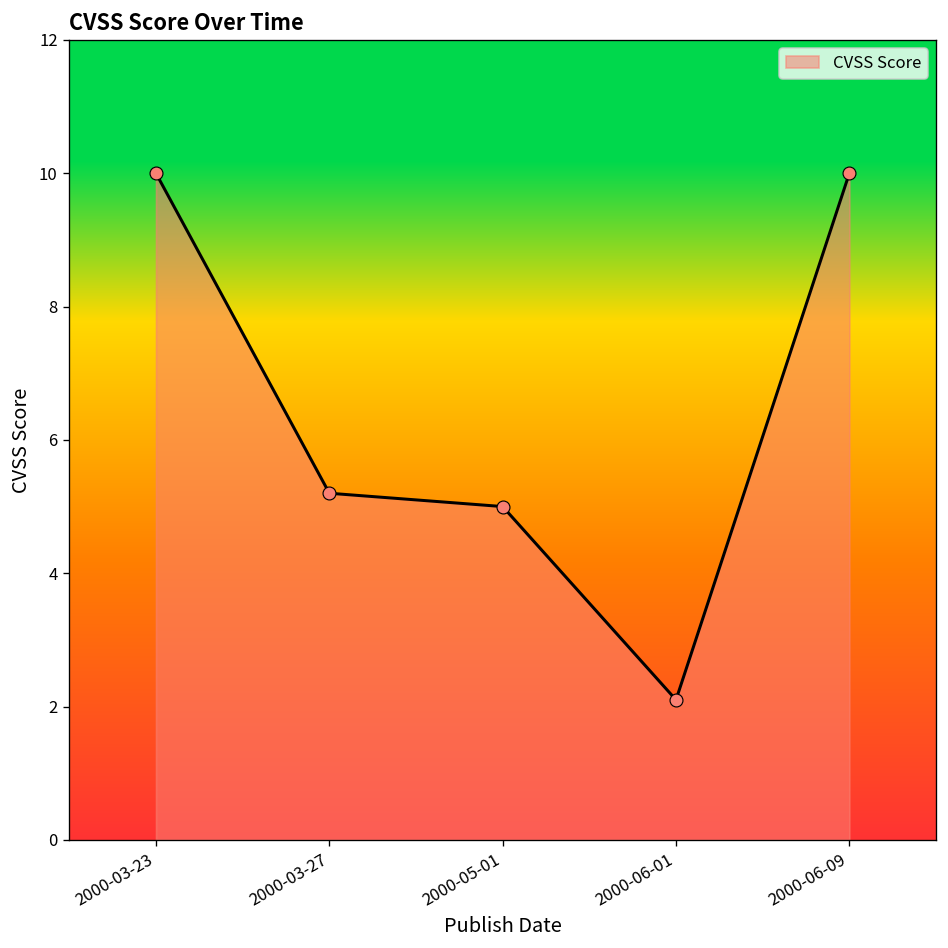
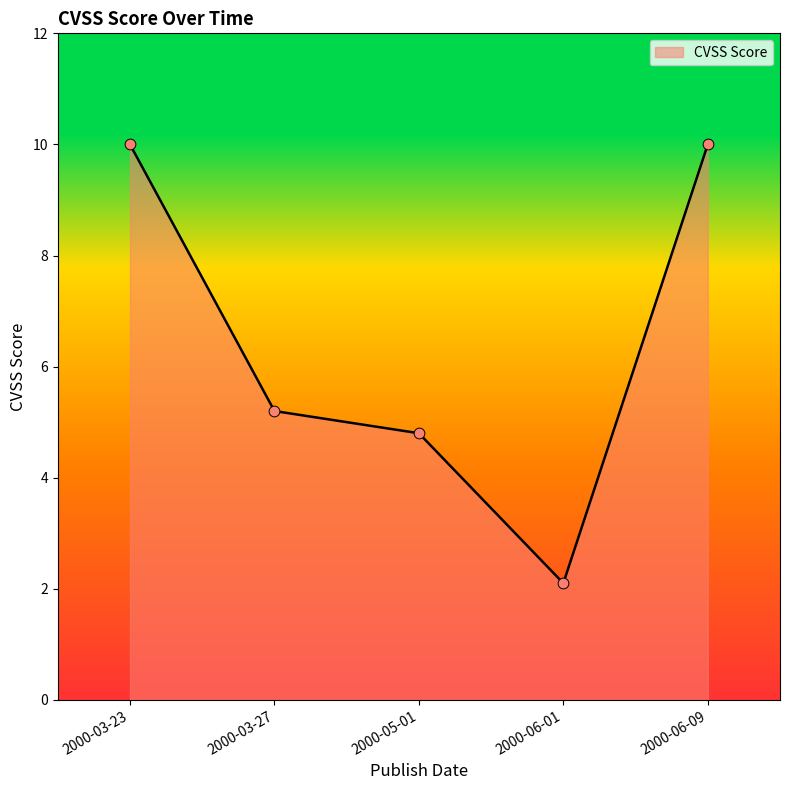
  {
    "2000-03-23": 10.0,
    "2000-03-27": 5.2,
-   "2000-05-01": 5.0,
+   "2000-05-01": 4.8,
    "2000-06-01": 2.1,
    "2000-06-09": 10.0
  }
